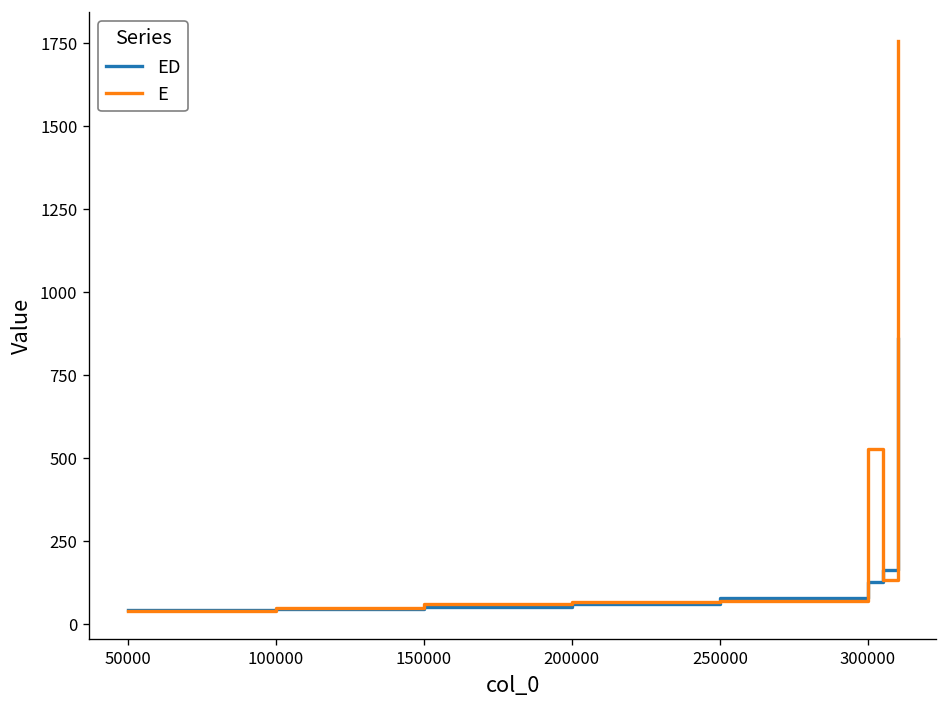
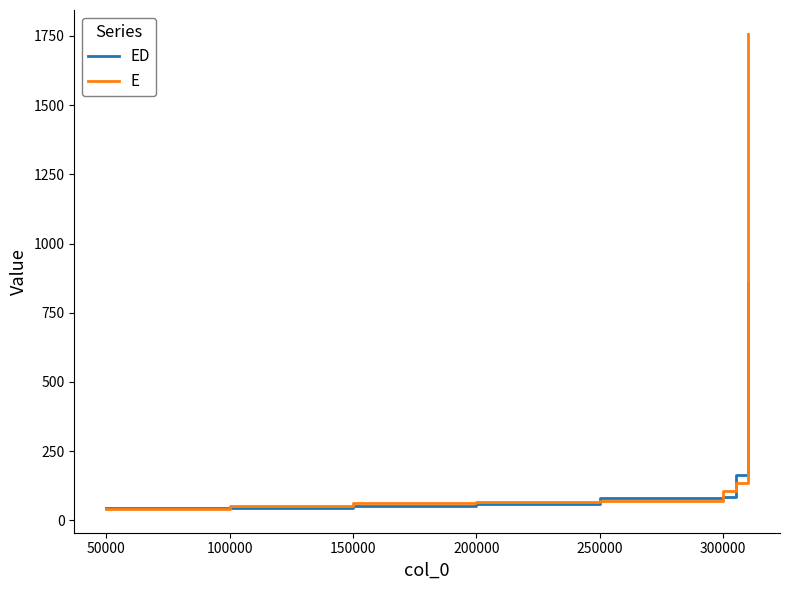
  {
    "ED": {
      "250000": 80,
-     "300000": 130
+     "300000": 90
    },
    "E": {
      "250000": 70,
-     "300000": 530
+     "300000": 110
    }
  }
